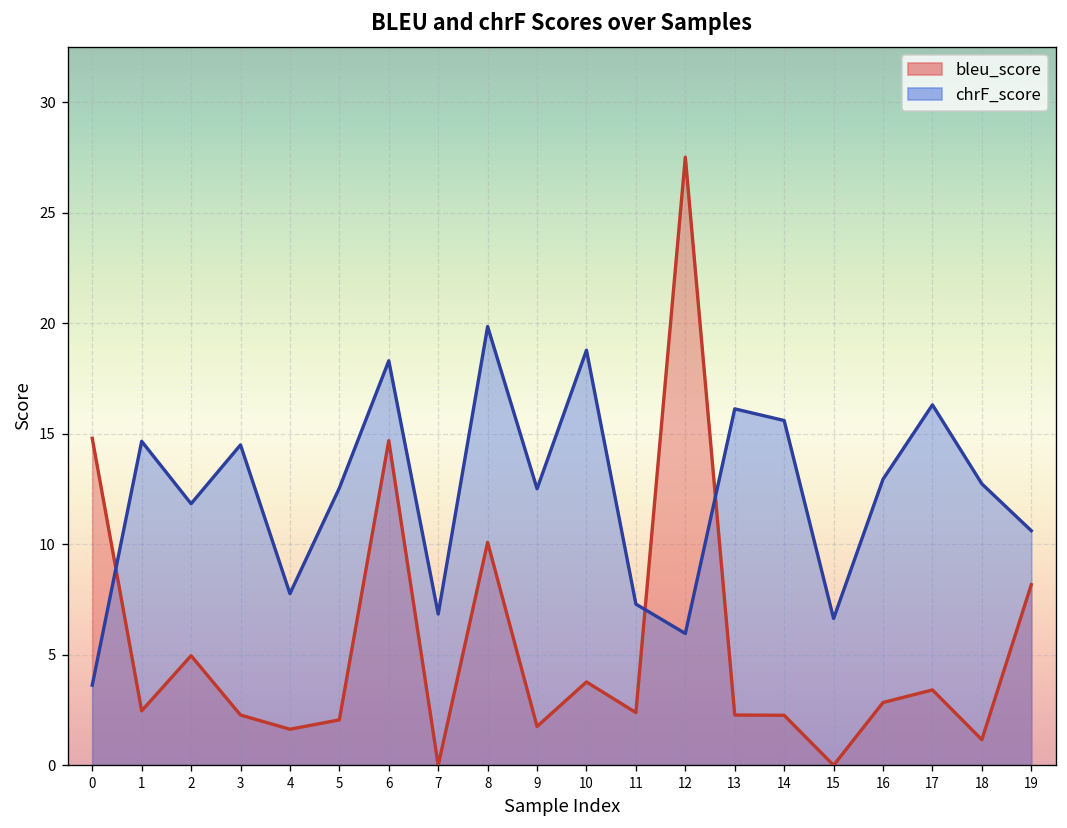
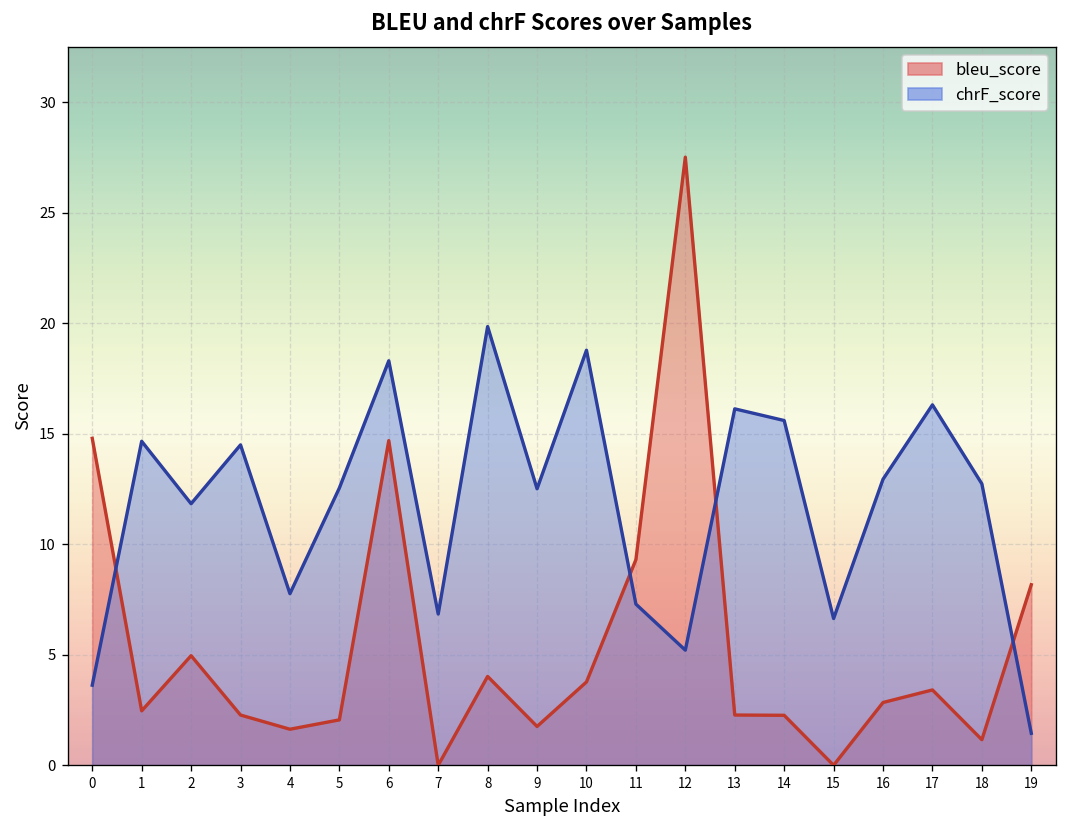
  {
    "bleu_score": {
      "0": 14.8,
      "1": 2.5,
      "2": 5.0,
      "3": 2.3,
      "4": 1.6,
      "5": 2.1,
      "6": 14.7,
      "7": 0.0,
-     "8": 10.1,
+     "8": 4.0,
      "9": 1.8,
      "10": 3.8,
-     "11": 2.4,
+     "11": 9.3,
      "12": 27.5,
      "13": 2.3,
      "14": 2.3,
      "15": 0.0,
      "16": 2.8,
      "17": 3.4,
      "18": 1.2,
      "19": 8.2
    },
    "chrF_score": {
      "0": 3.6,
      "1": 14.7,
      "2": 11.8,
      "3": 14.5,
      "4": 7.8,
      "5": 12.5,
      "6": 18.3,
      "7": 6.8,
      "8": 19.9,
      "9": 12.5,
      "10": 18.8,
      "11": 7.3,
-     "12": 6.0,
+     "12": 5.2,
      "13": 16.1,
      "14": 15.6,
      "15": 6.6,
      "16": 12.9,
      "17": 16.3,
      "18": 12.7,
-     "19": 10.6
+     "19": 1.4
    }
  }
